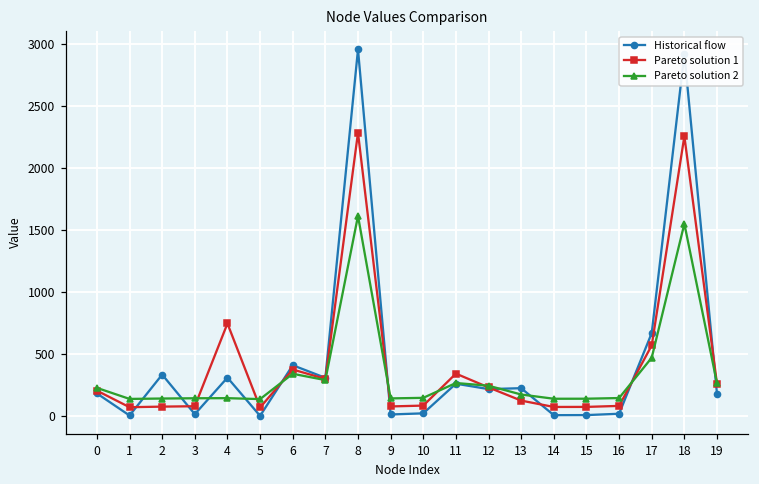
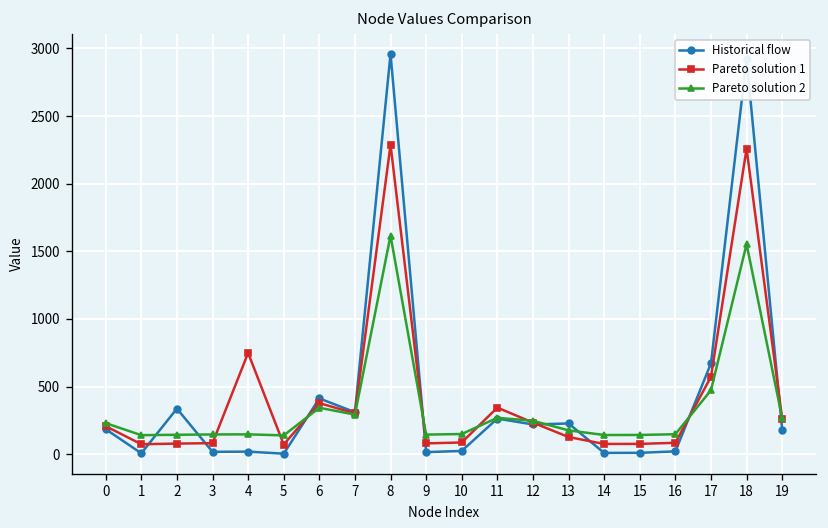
  {
    "Historical flow": {
      "0": 180,
      "1": 10,
      "2": 340,
      "3": 20,
-     "4": 310,
+     "4": 20,
      "5": 0,
      "6": 410,
      "8": 2960,
      "9": 10,
      "10": 20,
      "13": 230,
      "14": 10,
      "15": 10,
      "16": 20,
      "17": 670,
      "19": 180
    },
    "Pareto solution 1": {
      "1": 70,
      "2": 80,
      "3": 80,
      "4": 750,
      "5": 70,
      "6": 380,
      "8": 2290,
      "9": 80,
      "10": 90,
      "11": 340,
      "13": 130,
      "14": 80,
      "15": 80,
      "16": 80,
      "17": 570,
      "18": 2260
    },
    "Pareto solution 2": {
      "1": 140,
      "2": 140,
      "3": 150,
      "4": 150,
      "5": 140,
      "6": 340,
      "8": 1620,
      "9": 140,
      "10": 150,
      "13": 180,
      "14": 140,
      "15": 140,
      "16": 150,
      "17": 470,
      "18": 1550
    }
  }
